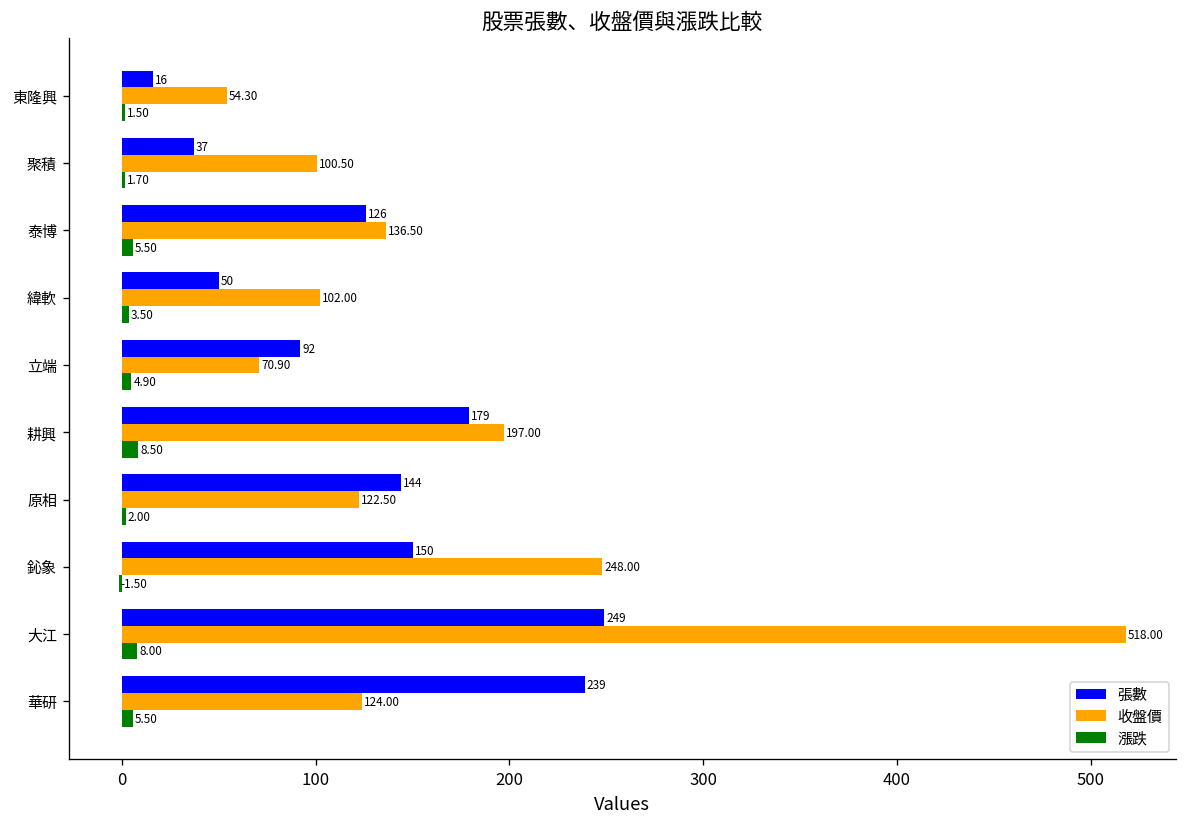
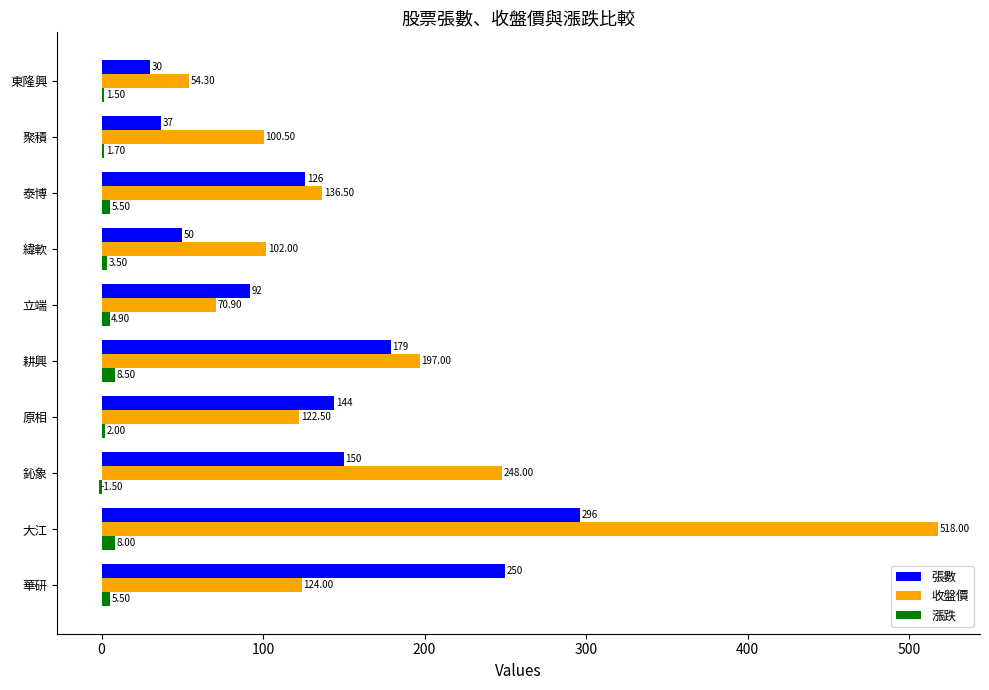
  {
    "張數": {
-     "東隆興": 16,
+     "東隆興": 30,
      "聚積": 37,
      "泰博": 126,
      "緯軟": 50,
      "立端": 92,
      "耕興": 179,
      "原相": 144,
      "鈊象": 150,
-     "大江": 249,
-     "華研": 239
+     "大江": 296,
+     "華研": 250
    },
    "收盤價": {
      "東隆興": 54.30,
      "聚積": 100.50,
      "泰博": 136.50,
      "緯軟": 102.00,
      "立端": 70.90,
      "耕興": 197.00,
      "原相": 122.50,
      "鈊象": 248.00,
      "大江": 518.00,
      "華研": 124.00
    },
    "漲跌": {
      "東隆興": 1.50,
      "聚積": 1.70,
      "泰博": 5.50,
      "緯軟": 3.50,
      "立端": 4.90,
      "耕興": 8.50,
      "原相": 2.00,
      "鈊象": -1.50,
      "大江": 8.00,
      "華研": 5.50
    }
  }
